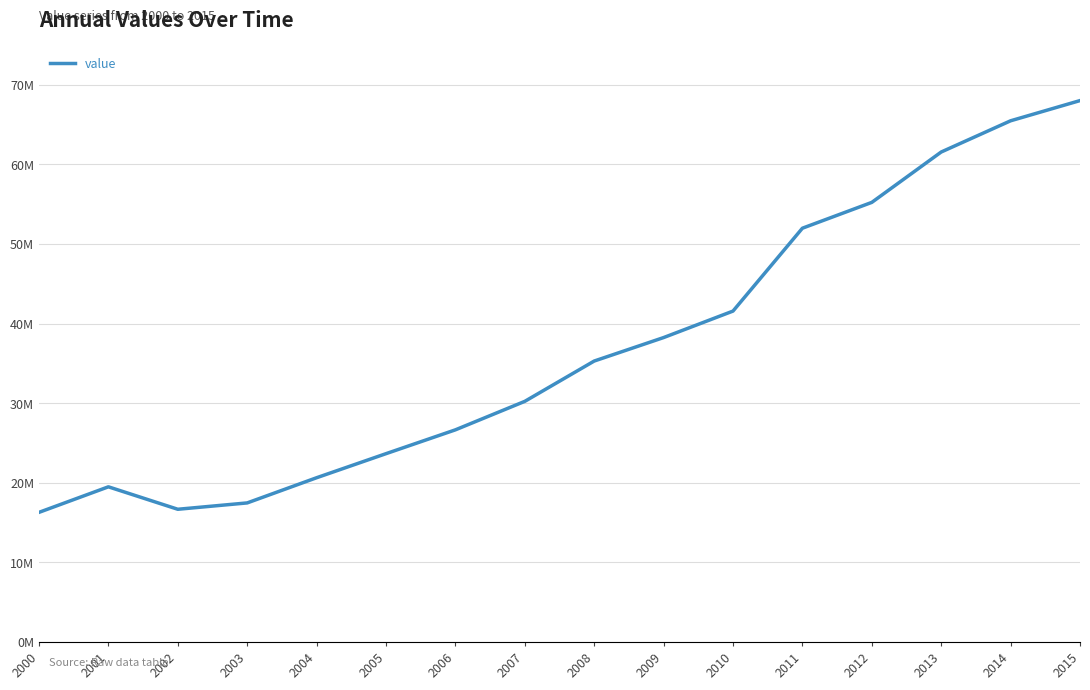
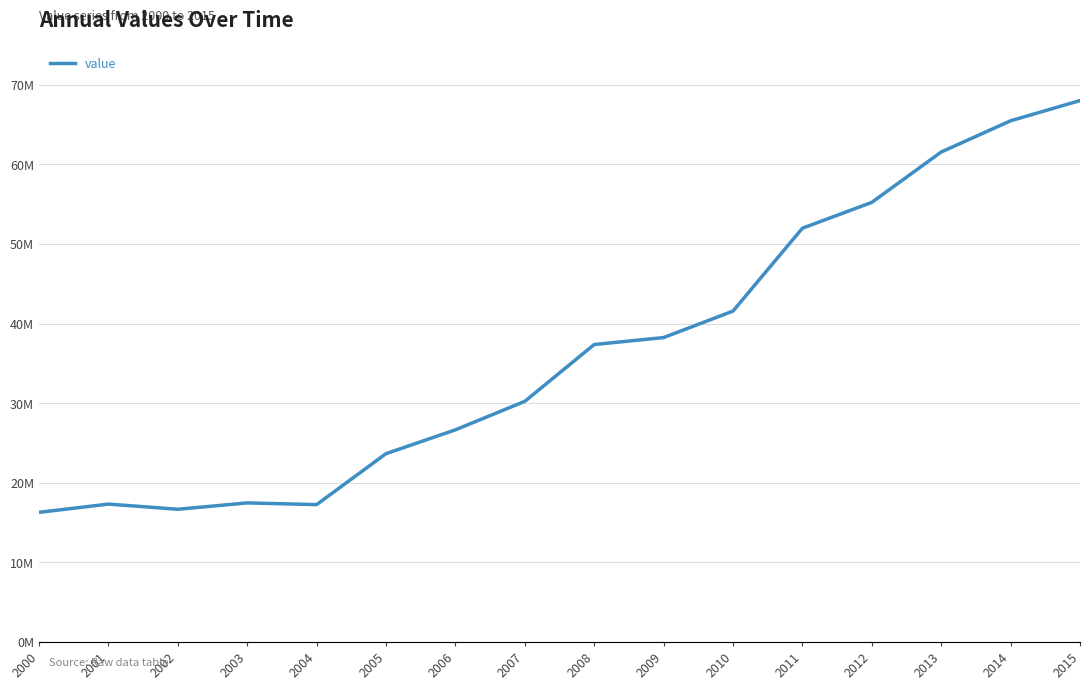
  {
    "2000": 16000000,
-   "2001": 19000000,
+   "2001": 17000000,
    "2002": 17000000,
    "2003": 17000000,
-   "2004": 21000000,
+   "2004": 17000000,
    "2005": 24000000,
    "2006": 27000000,
    "2007": 30000000,
-   "2008": 35000000,
+   "2008": 37000000,
    "2009": 38000000,
    "2010": 42000000,
    "2011": 52000000,
    "2012": 55000000,
    "2013": 62000000,
    "2014": 65000000,
    "2015": 68000000
  }
